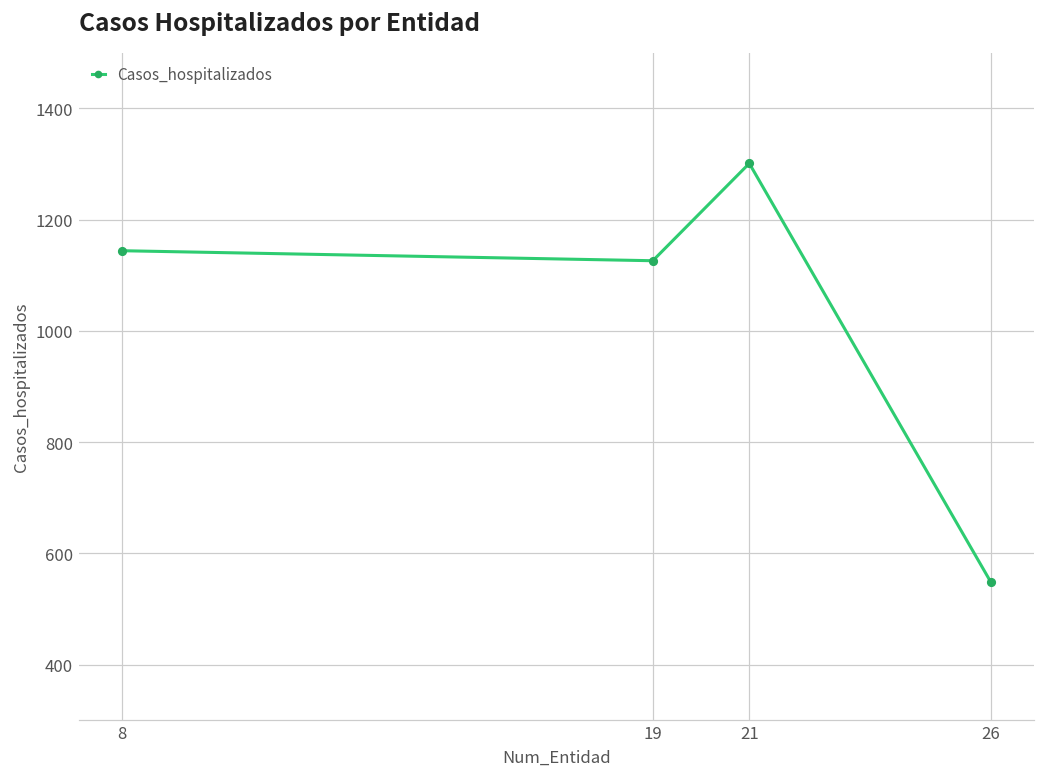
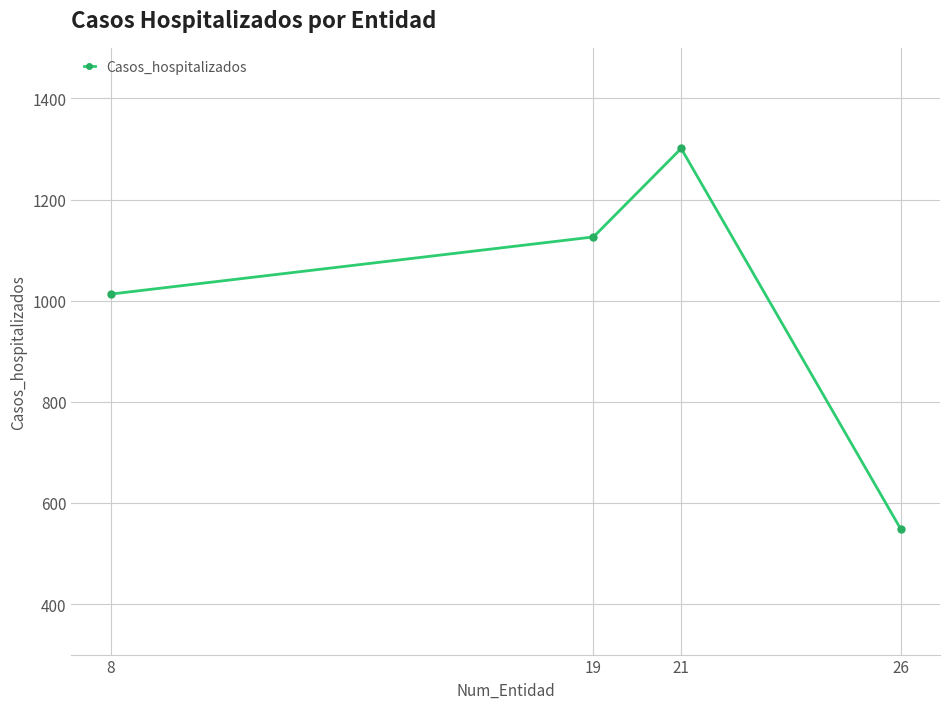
  {
-   "8": 1140,
+   "8": 1010,
    "19": 1130,
    "21": 1300,
    "26": 550
  }
